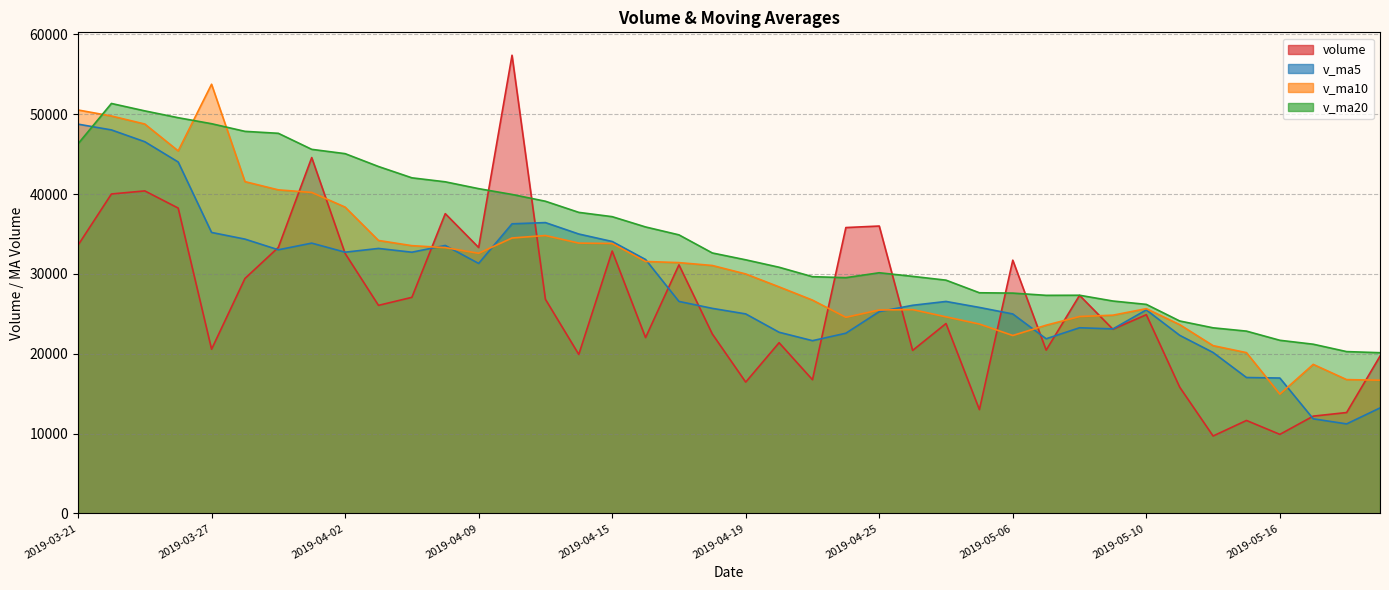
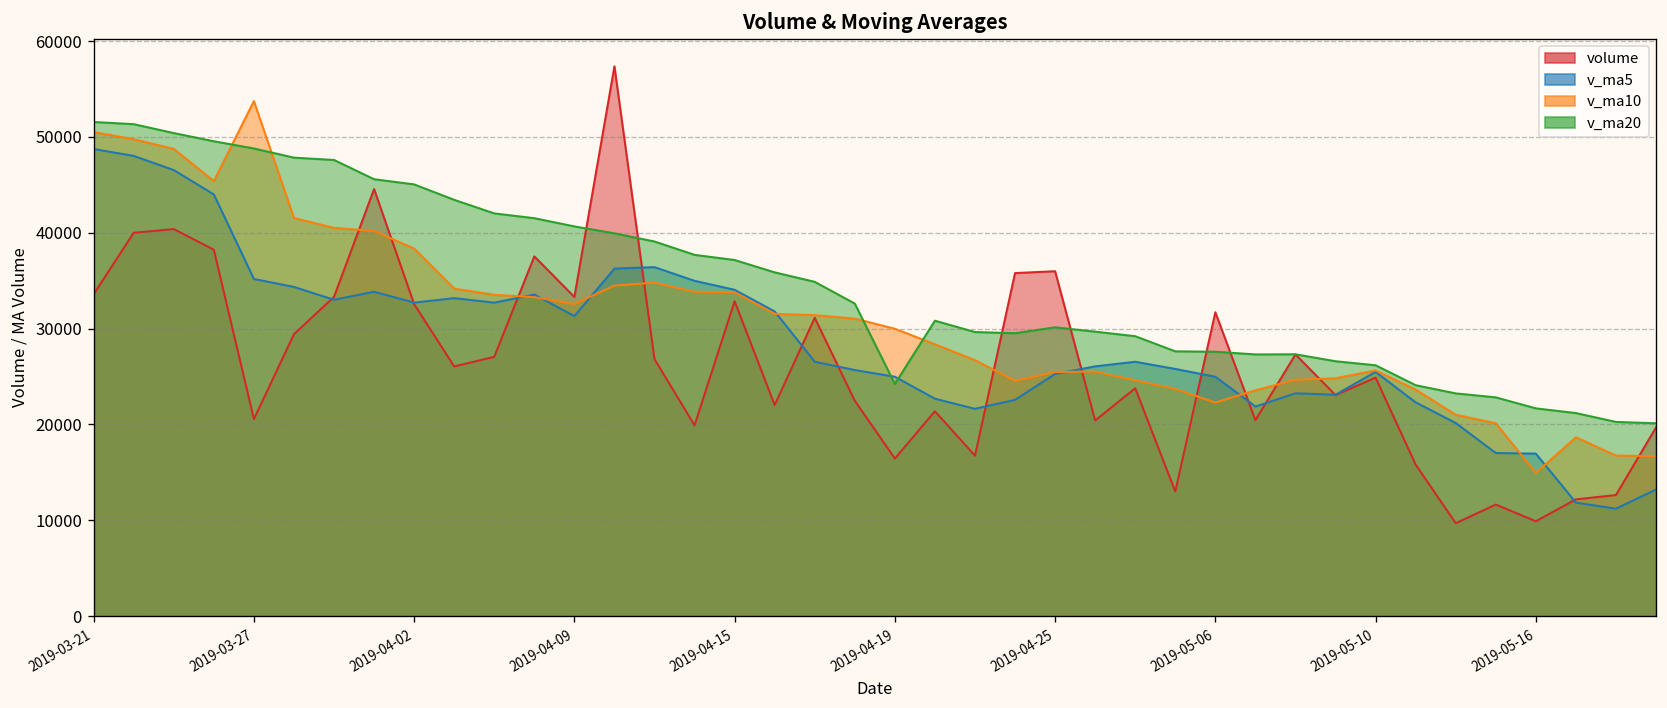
  {
    "volume": {
      "2019-03-21": 34000,
      "2019-03-27": 21000,
      "2019-04-09": 33000,
      "2019-04-15": 33000,
      "2019-04-19": 16000,
      "2019-04-25": 36000,
      "2019-05-06": 32000,
      "2019-05-10": 25000,
      "2019-05-16": 10000
    },
    "v_ma5": {
      "2019-03-21": 49000,
      "2019-03-27": 35000,
      "2019-04-09": 31000,
      "2019-04-19": 25000,
      "2019-05-06": 25000,
      "2019-05-16": 17000
    },
    "v_ma10": {
      "2019-03-21": 51000,
      "2019-03-27": 54000,
      "2019-04-02": 38000,
      "2019-04-09": 33000,
      "2019-04-19": 30000,
      "2019-05-06": 22000,
      "2019-05-16": 15000
    },
    "v_ma20": {
-     "2019-03-21": 46000,
+     "2019-03-21": 52000,
      "2019-03-27": 49000,
      "2019-04-02": 45000,
      "2019-04-09": 41000,
      "2019-04-15": 37000,
-     "2019-04-19": 32000,
+     "2019-04-19": 24000,
      "2019-04-25": 30000,
      "2019-05-06": 28000,
      "2019-05-10": 26000,
      "2019-05-16": 22000
    }
  }
